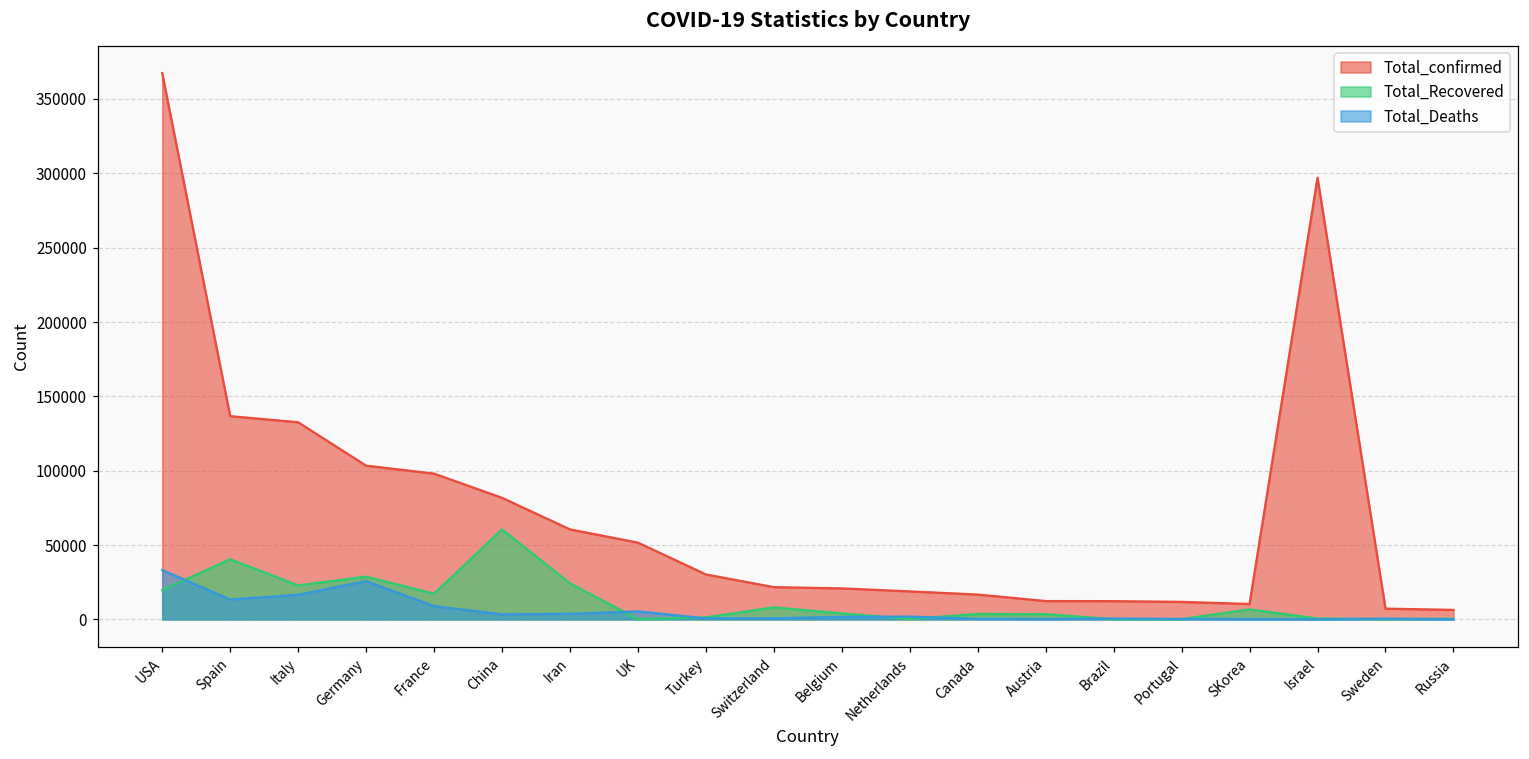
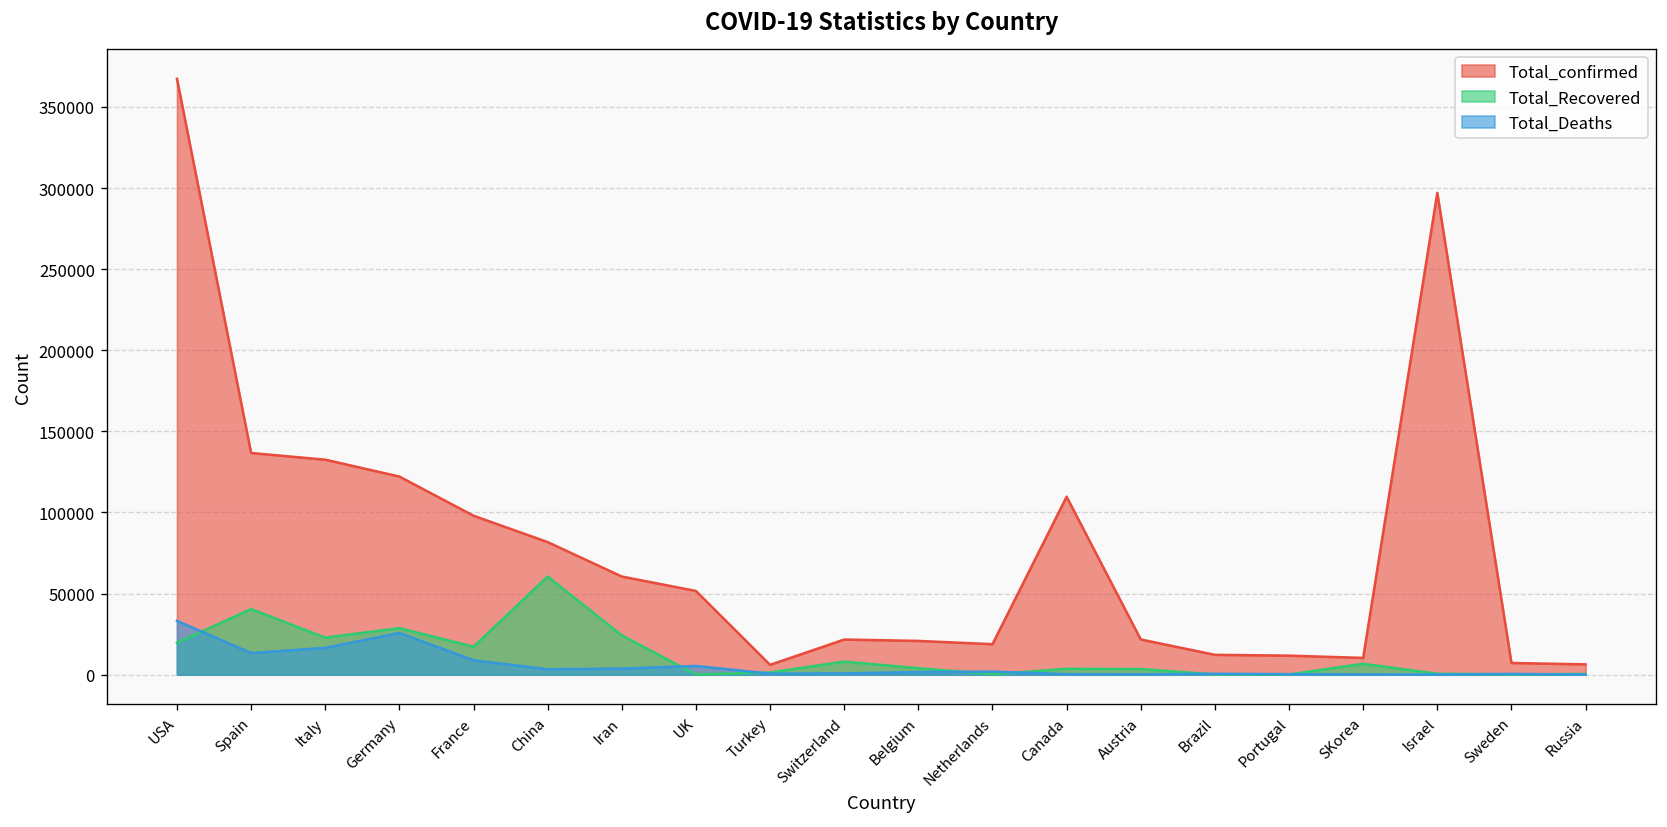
  {
    "Total_confirmed": {
      "USA": 367000,
      "Spain": 137000,
      "Italy": 133000,
-     "Germany": 103000,
+     "Germany": 122000,
      "France": 98000,
      "China": 82000,
      "Iran": 61000,
      "UK": 52000,
-     "Turkey": 30000,
+     "Turkey": 6000,
      "Switzerland": 22000,
      "Belgium": 21000,
      "Netherlands": 19000,
-     "Canada": 17000,
-     "Austria": 12000,
+     "Canada": 110000,
+     "Austria": 22000,
      "Brazil": 12000,
      "Portugal": 12000,
      "SKorea": 10000,
      "Israel": 297000,
      "Sweden": 7000,
      "Russia": 6000
    },
    "Total_Recovered": {
      "USA": 20000,
      "Spain": 40000,
      "Italy": 23000,
      "Germany": 29000,
      "France": 17000,
      "China": 60000,
      "Iran": 24000,
      "UK": 0,
      "Switzerland": 8000,
      "Belgium": 4000,
      "Canada": 4000,
      "Austria": 3000,
      "SKorea": 7000
    },
    "Total_Deaths": {
      "USA": 33000,
      "Spain": 13000,
      "Italy": 17000,
      "Germany": 26000,
      "France": 9000,
      "China": 3000,
      "Iran": 4000,
      "UK": 5000,
      "Switzerland": 1000,
      "Belgium": 2000,
      "Canada": 0,
      "Austria": 0,
      "SKorea": 0
    }
  }
